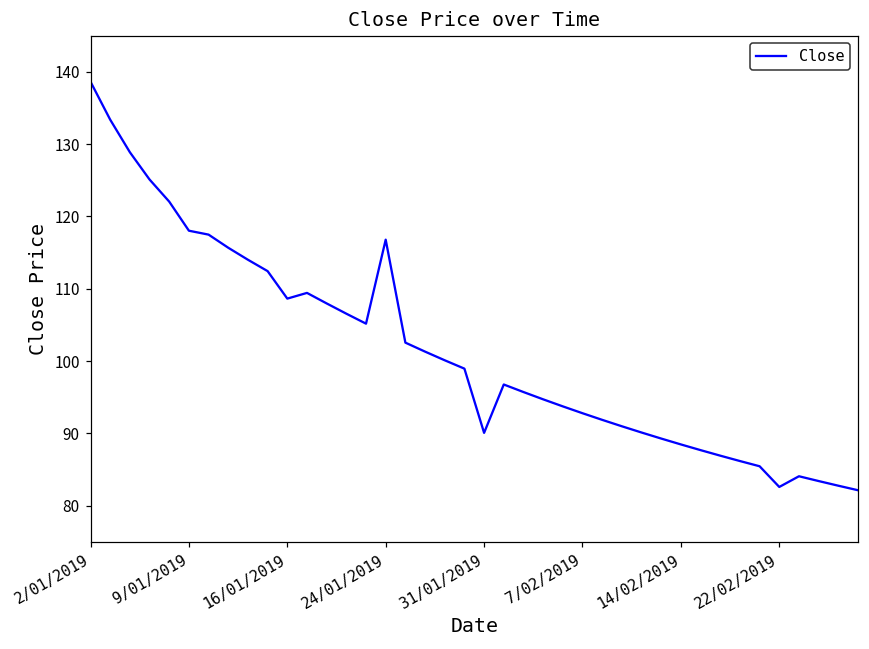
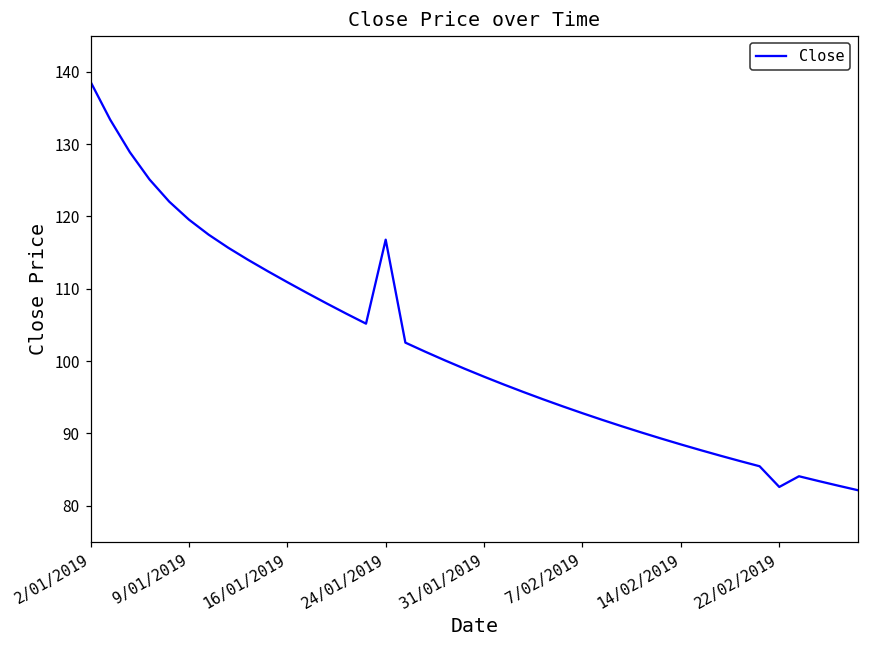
  {
    "2/01/2019": 139,
-   "9/01/2019": 118,
-   "16/01/2019": 109,
+   "9/01/2019": 120,
+   "16/01/2019": 111,
    "24/01/2019": 117,
-   "31/01/2019": 90,
+   "31/01/2019": 98,
    "7/02/2019": 93,
    "14/02/2019": 88,
    "22/02/2019": 83
  }
